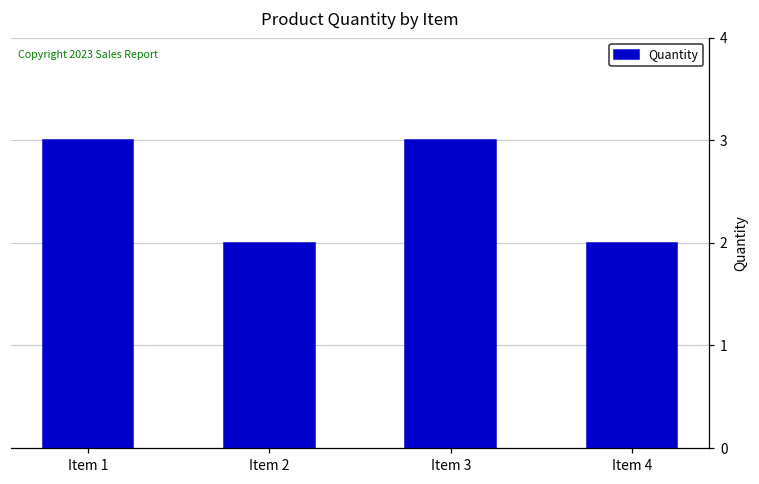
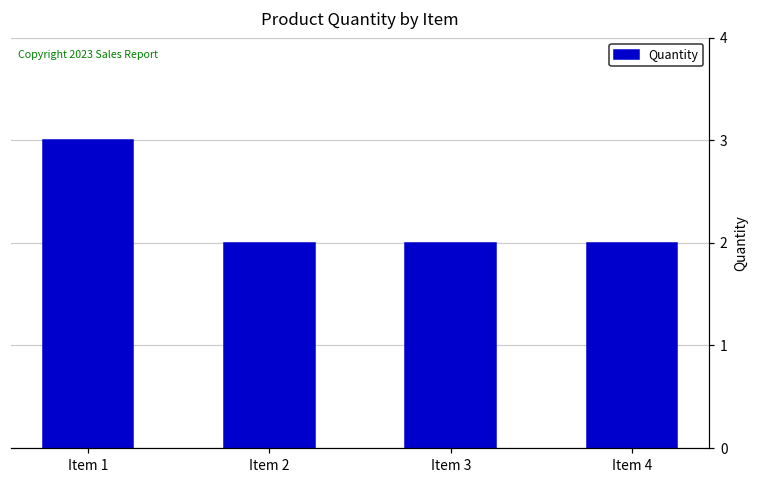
  {
    "Item 1": 3,
    "Item 2": 2,
-   "Item 3": 3,
+   "Item 3": 2,
    "Item 4": 2
  }
